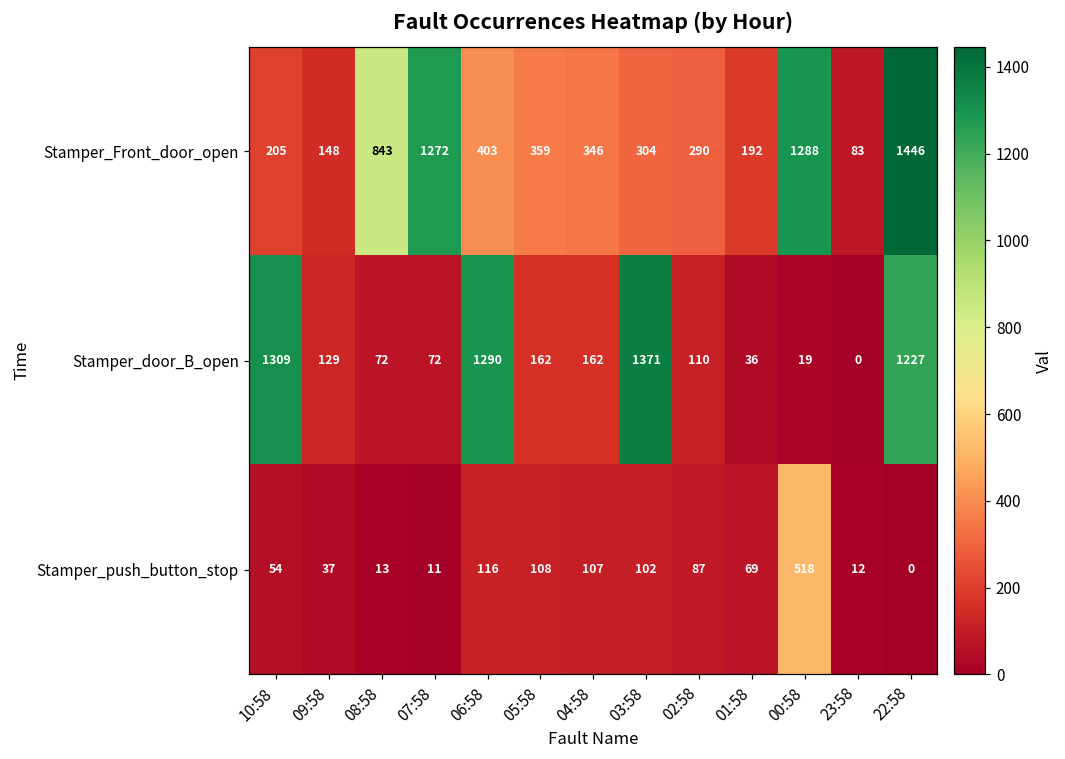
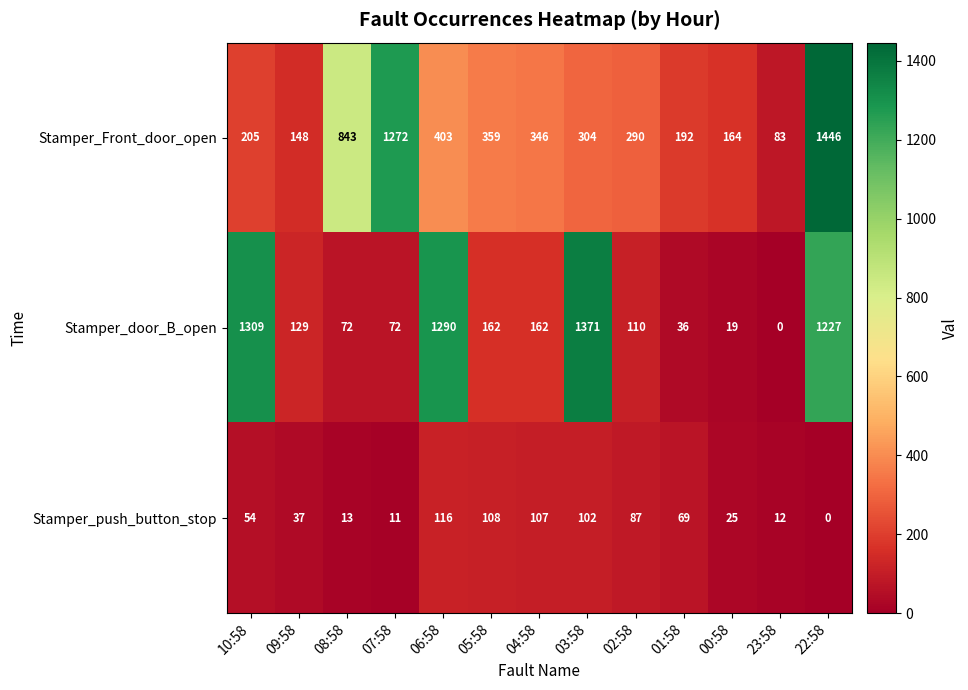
  {
    "Stamper_Front_door_open": {
      "10:58": 205,
      "09:58": 148,
      "08:58": 843,
      "07:58": 1272,
      "06:58": 403,
      "05:58": 359,
      "04:58": 346,
      "03:58": 304,
      "02:58": 290,
      "01:58": 192,
-     "00:58": 1288,
+     "00:58": 164,
      "23:58": 83,
      "22:58": 1446
    },
    "Stamper_door_B_open": {
      "10:58": 1309,
      "09:58": 129,
      "08:58": 72,
      "07:58": 72,
      "06:58": 1290,
      "05:58": 162,
      "04:58": 162,
      "03:58": 1371,
      "02:58": 110,
      "01:58": 36,
      "00:58": 19,
      "23:58": 0,
      "22:58": 1227
    },
    "Stamper_push_button_stop": {
      "10:58": 54,
      "09:58": 37,
      "08:58": 13,
      "07:58": 11,
      "06:58": 116,
      "05:58": 108,
      "04:58": 107,
      "03:58": 102,
      "02:58": 87,
      "01:58": 69,
-     "00:58": 518,
+     "00:58": 25,
      "23:58": 12,
      "22:58": 0
    }
  }
